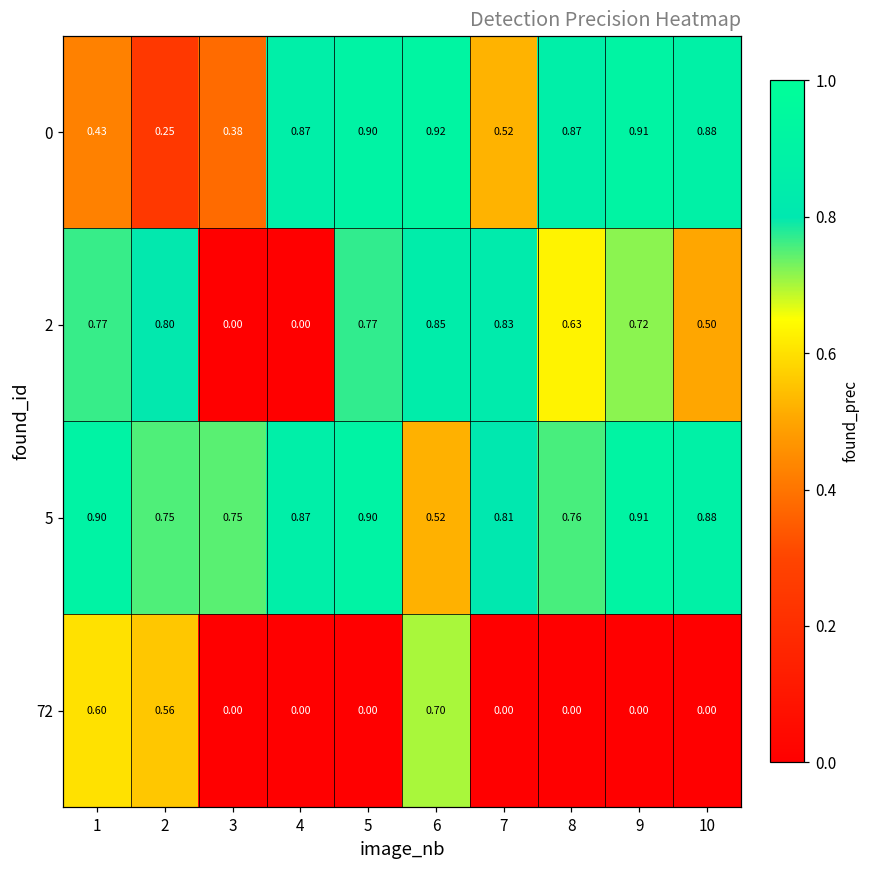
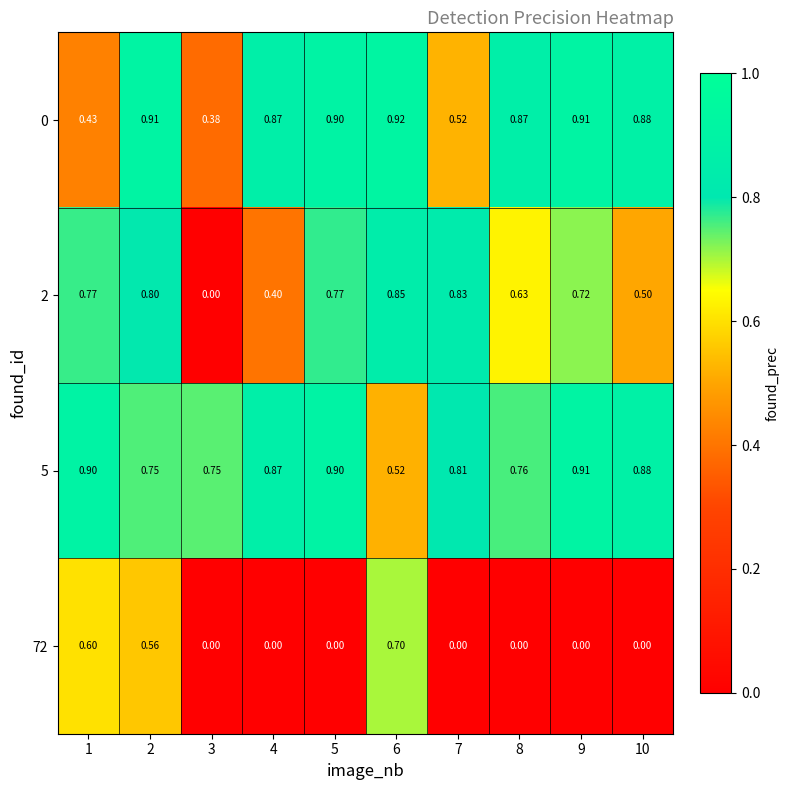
  {
    "0": {
      "1": 0.43,
-     "2": 0.25,
+     "2": 0.91,
      "3": 0.38,
      "4": 0.87,
      "5": 0.90,
      "6": 0.92,
      "7": 0.52,
      "8": 0.87,
      "9": 0.91,
      "10": 0.88
    },
    "2": {
      "1": 0.77,
      "2": 0.80,
      "3": 0.00,
-     "4": 0.00,
+     "4": 0.40,
      "5": 0.77,
      "6": 0.85,
      "7": 0.83,
      "8": 0.63,
      "9": 0.72,
      "10": 0.50
    },
    "5": {
      "1": 0.90,
      "2": 0.75,
      "3": 0.75,
      "4": 0.87,
      "5": 0.90,
      "6": 0.52,
      "7": 0.81,
      "8": 0.76,
      "9": 0.91,
      "10": 0.88
    },
    "72": {
      "1": 0.60,
      "2": 0.56,
      "3": 0.00,
      "4": 0.00,
      "5": 0.00,
      "6": 0.70,
      "7": 0.00,
      "8": 0.00,
      "9": 0.00,
      "10": 0.00
    }
  }
